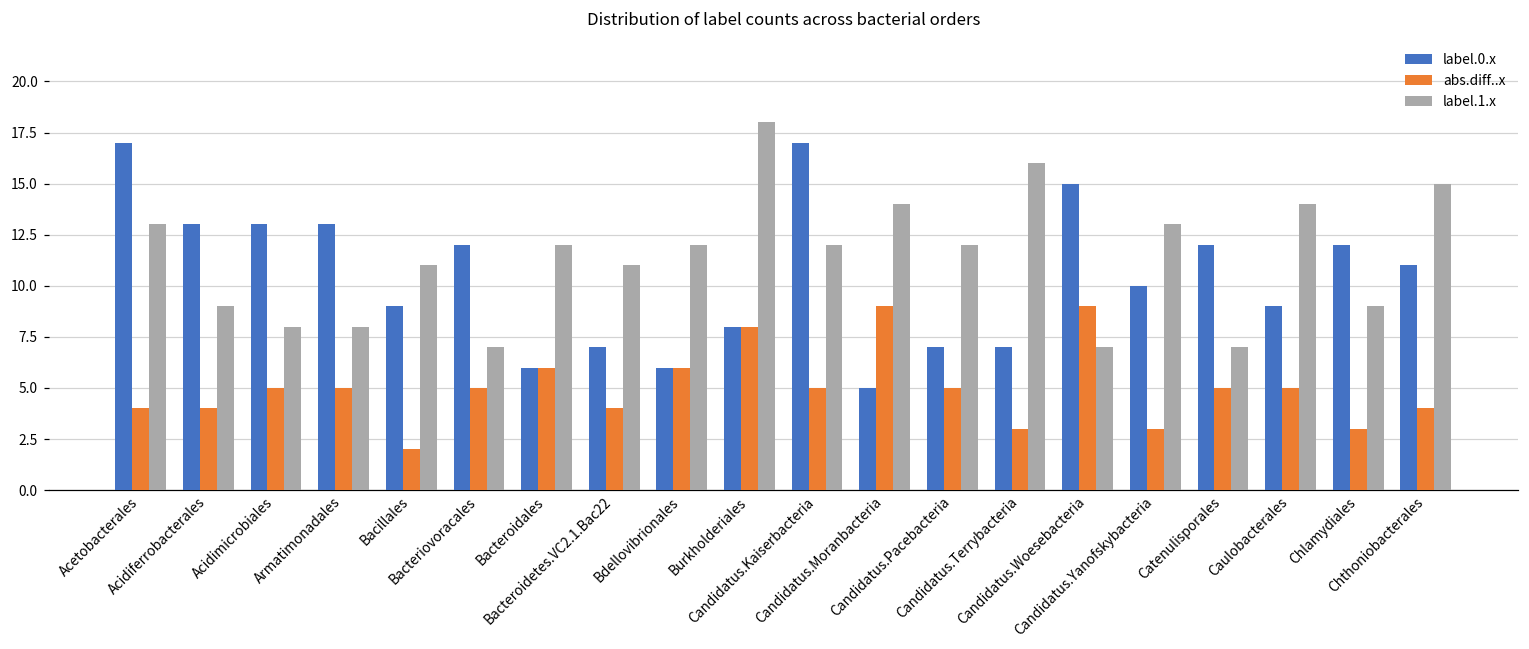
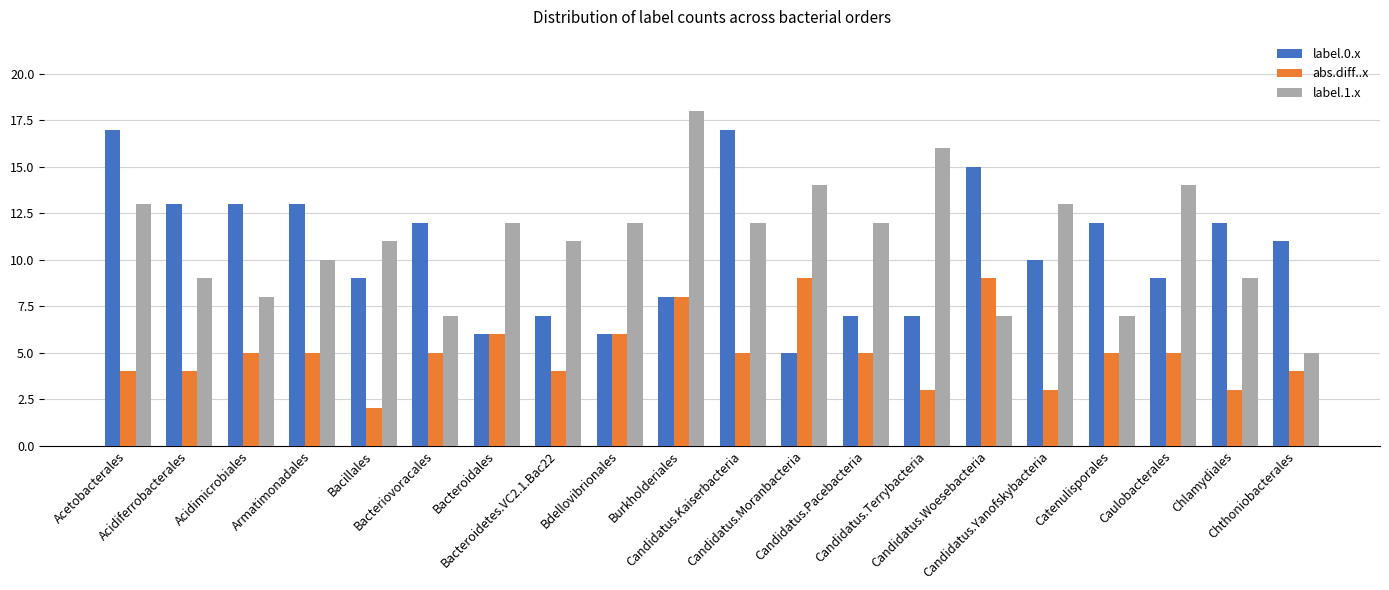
  {
    "label.0.x": {
      "Acetobacterales": 17,
      "Acidiferrobacterales": 13,
      "Acidimicrobiales": 13,
      "Armatimonadales": 13,
      "Bacillales": 9,
      "Bacteriovoracales": 12,
      "Bacteroidales": 6,
      "Bacteroidetes.VC2.1.Bac22": 7,
      "Bdellovibrionales": 6,
      "Burkholderiales": 8,
      "Candidatus.Kaiserbacteria": 17,
      "Candidatus.Moranbacteria": 5,
      "Candidatus.Pacebacteria": 7,
      "Candidatus.Terrybacteria": 7,
      "Candidatus.Woesebacteria": 15,
      "Candidatus.Yanofskybacteria": 10,
      "Catenulisporales": 12,
      "Caulobacterales": 9,
      "Chlamydiales": 12,
      "Chthoniobacterales": 11
    },
    "abs.diff..x": {
      "Acetobacterales": 4,
      "Acidiferrobacterales": 4,
      "Acidimicrobiales": 5,
      "Armatimonadales": 5,
      "Bacillales": 2,
      "Bacteriovoracales": 5,
      "Bacteroidales": 6,
      "Bacteroidetes.VC2.1.Bac22": 4,
      "Bdellovibrionales": 6,
      "Burkholderiales": 8,
      "Candidatus.Kaiserbacteria": 5,
      "Candidatus.Moranbacteria": 9,
      "Candidatus.Pacebacteria": 5,
      "Candidatus.Terrybacteria": 3,
      "Candidatus.Woesebacteria": 9,
      "Candidatus.Yanofskybacteria": 3,
      "Catenulisporales": 5,
      "Caulobacterales": 5,
      "Chlamydiales": 3,
      "Chthoniobacterales": 4
    },
    "label.1.x": {
      "Acetobacterales": 13,
      "Acidiferrobacterales": 9,
      "Acidimicrobiales": 8,
-     "Armatimonadales": 8,
+     "Armatimonadales": 10,
      "Bacillales": 11,
      "Bacteriovoracales": 7,
      "Bacteroidales": 12,
      "Bacteroidetes.VC2.1.Bac22": 11,
      "Bdellovibrionales": 12,
      "Burkholderiales": 18,
      "Candidatus.Kaiserbacteria": 12,
      "Candidatus.Moranbacteria": 14,
      "Candidatus.Pacebacteria": 12,
      "Candidatus.Terrybacteria": 16,
      "Candidatus.Woesebacteria": 7,
      "Candidatus.Yanofskybacteria": 13,
      "Catenulisporales": 7,
      "Caulobacterales": 14,
      "Chlamydiales": 9,
-     "Chthoniobacterales": 15
+     "Chthoniobacterales": 5
    }
  }
